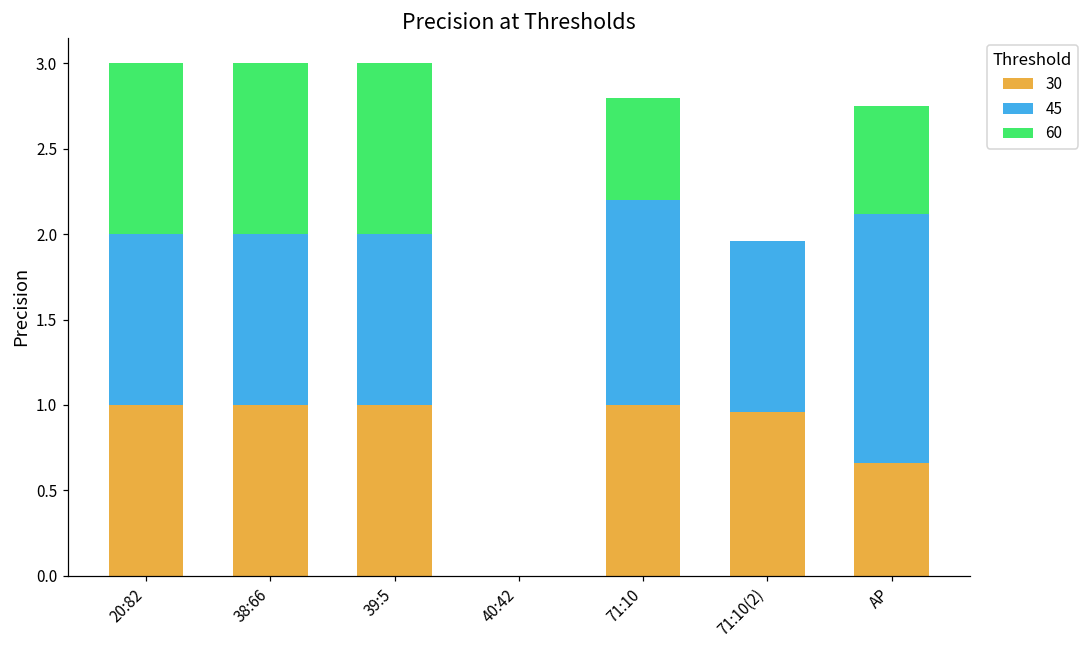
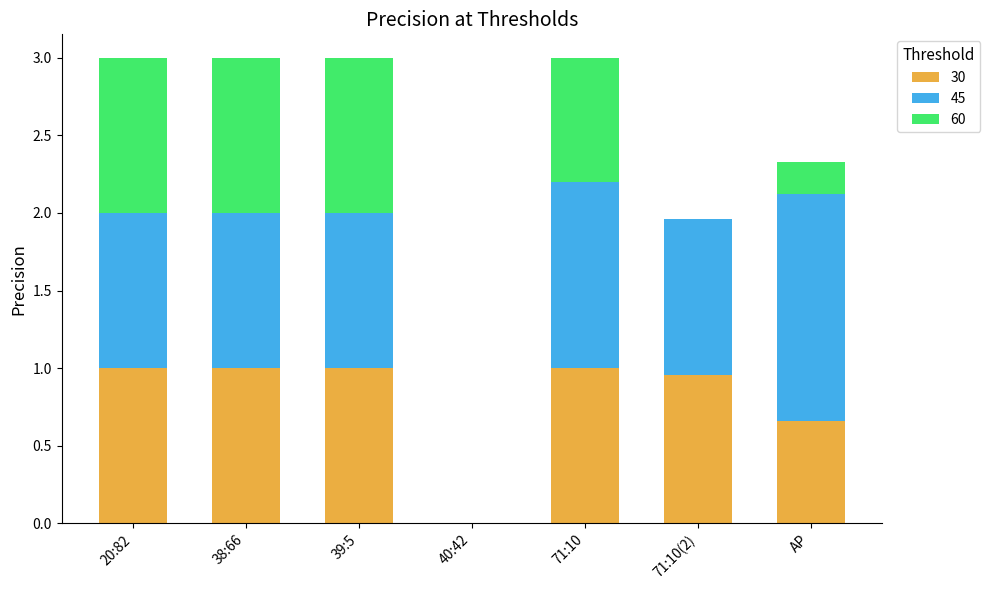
  {
    "30": {
      "20:82": 1.00,
      "38:66": 1.00,
      "39:5": 1.00,
      "40:42": 0.00,
      "71:10": 1.00,
      "71:10(2)": 0.96,
      "AP": 0.66
    },
    "45": {
      "20:82": 1.00,
      "38:66": 1.00,
      "39:5": 1.00,
      "40:42": 0.00,
      "71:10": 1.20,
      "71:10(2)": 1.00,
      "AP": 1.46
    },
    "60": {
      "20:82": 1.00,
      "38:66": 1.00,
      "39:5": 1.00,
      "40:42": 0.00,
-     "71:10": 0.6,
+     "71:10": 0.8,
      "71:10(2)": 0.00,
-     "AP": 0.63
+     "AP": 0.21
    }
  }
